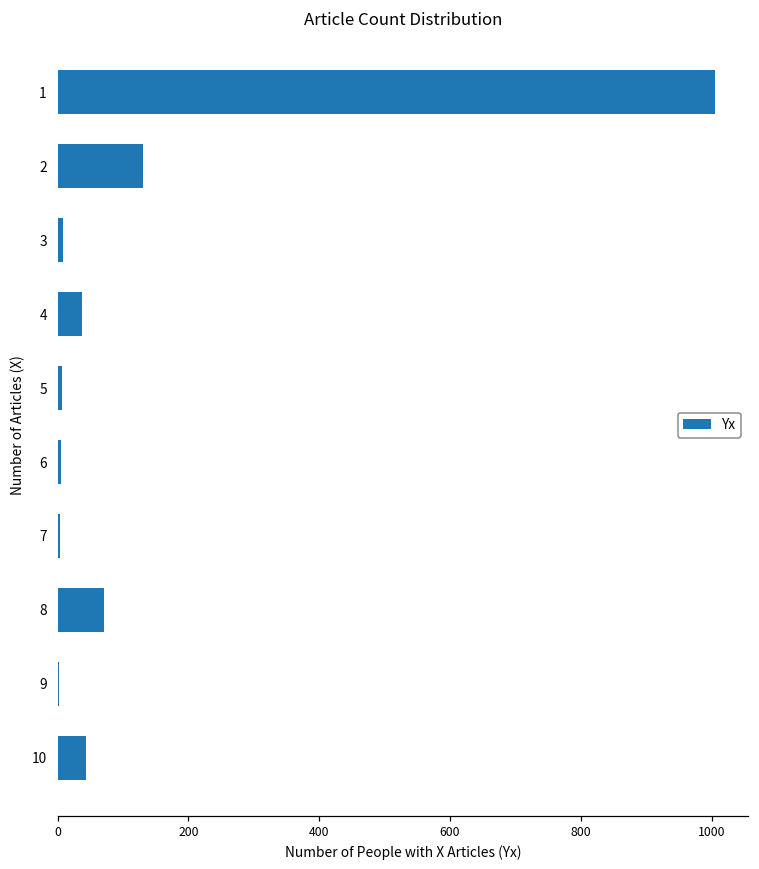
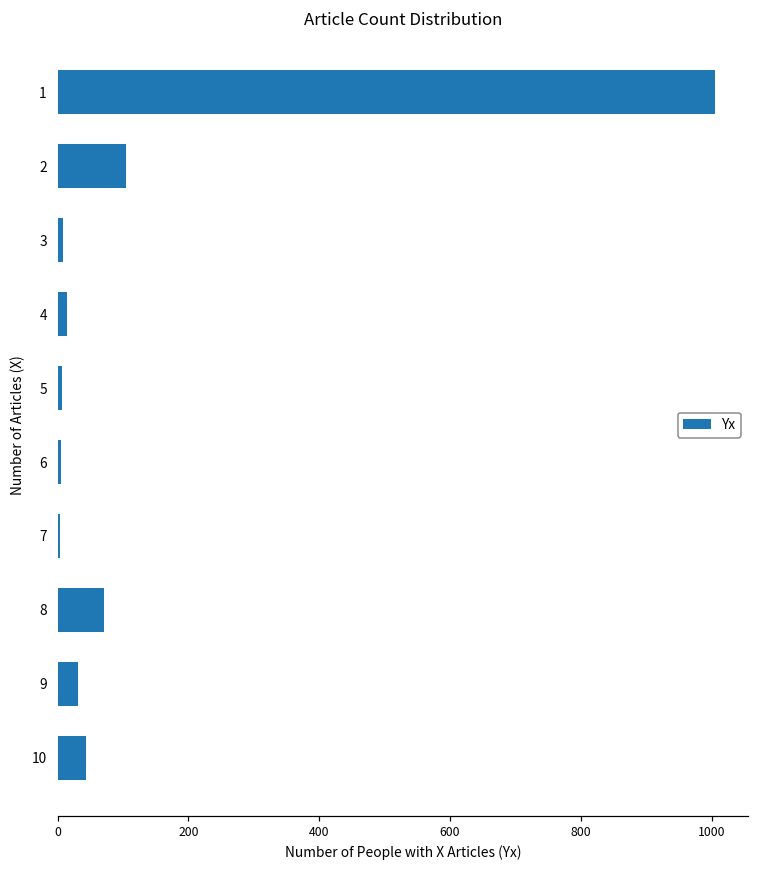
  {
    "1": 1010,
-   "2": 130,
+   "2": 110,
    "3": 10,
-   "4": 40,
+   "4": 20,
    "5": 10,
    "6": 10,
    "8": 70,
-   "9": 0,
+   "9": 30,
    "10": 40
  }
